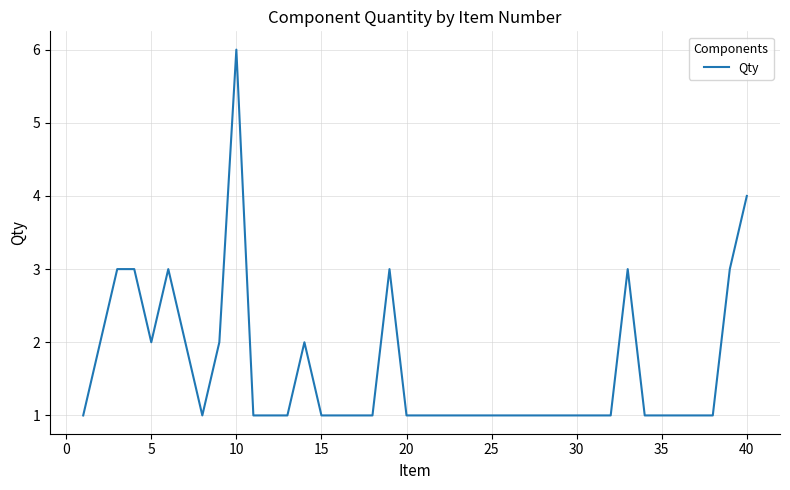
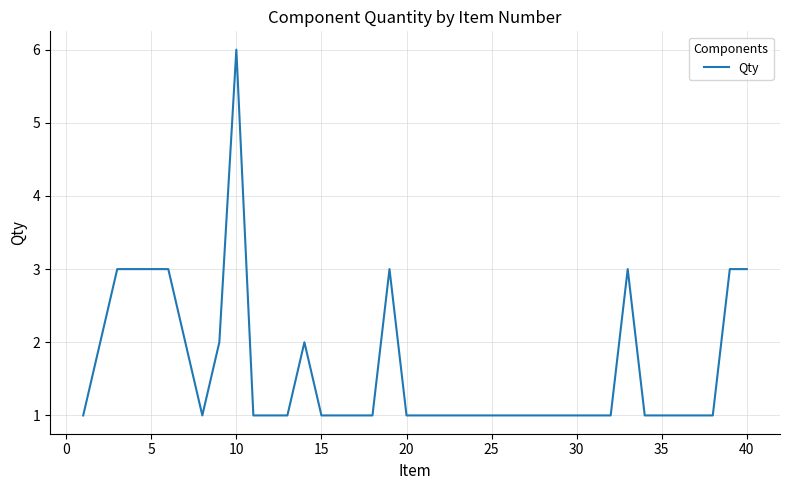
  {
-   "5": 2,
+   "5": 3,
    "10": 6,
    "15": 1,
    "20": 1,
    "25": 1,
    "30": 1,
    "35": 1,
-   "40": 4
+   "40": 3
  }
